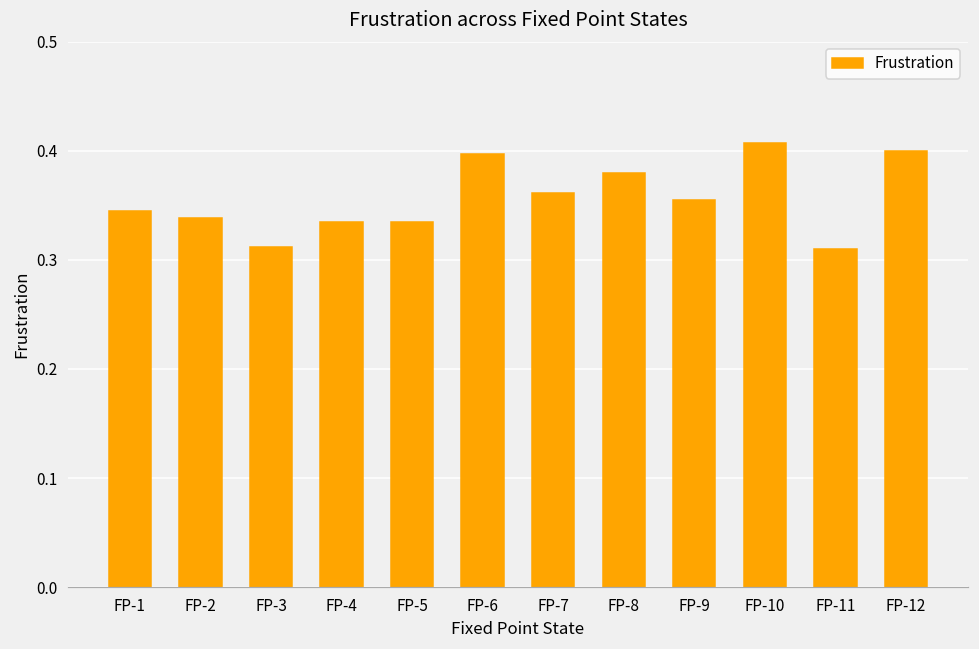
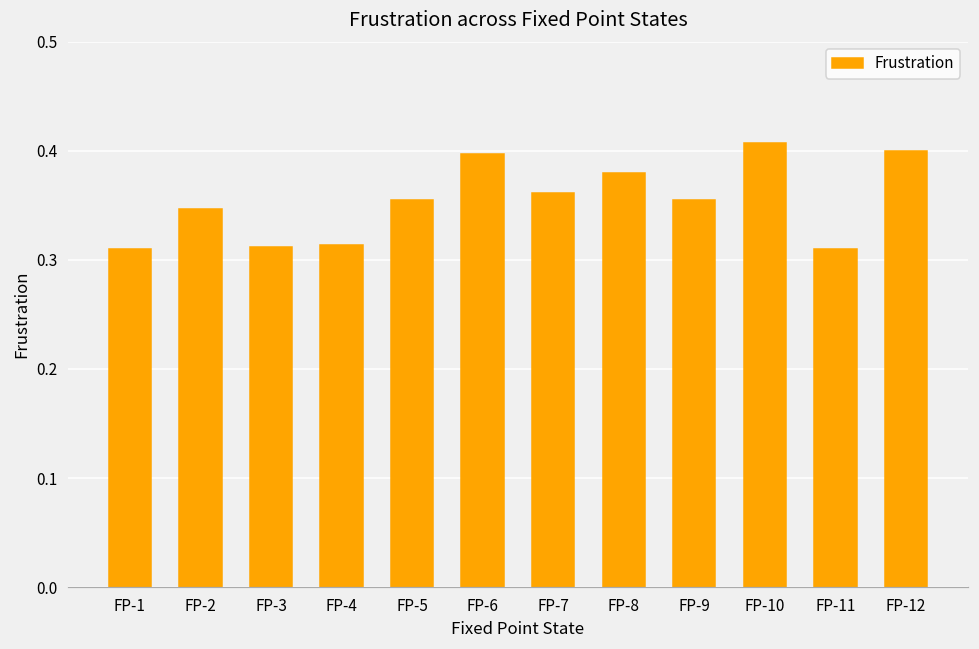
  {
-   "FP-1": 0.34,
-   "FP-2": 0.34,
+   "FP-1": 0.31,
+   "FP-2": 0.35,
    "FP-3": 0.31,
-   "FP-4": 0.33,
-   "FP-5": 0.33,
+   "FP-4": 0.31,
+   "FP-5": 0.36,
    "FP-6": 0.40,
    "FP-7": 0.36,
    "FP-8": 0.38,
    "FP-9": 0.36,
    "FP-10": 0.41,
    "FP-11": 0.31,
    "FP-12": 0.40
  }
